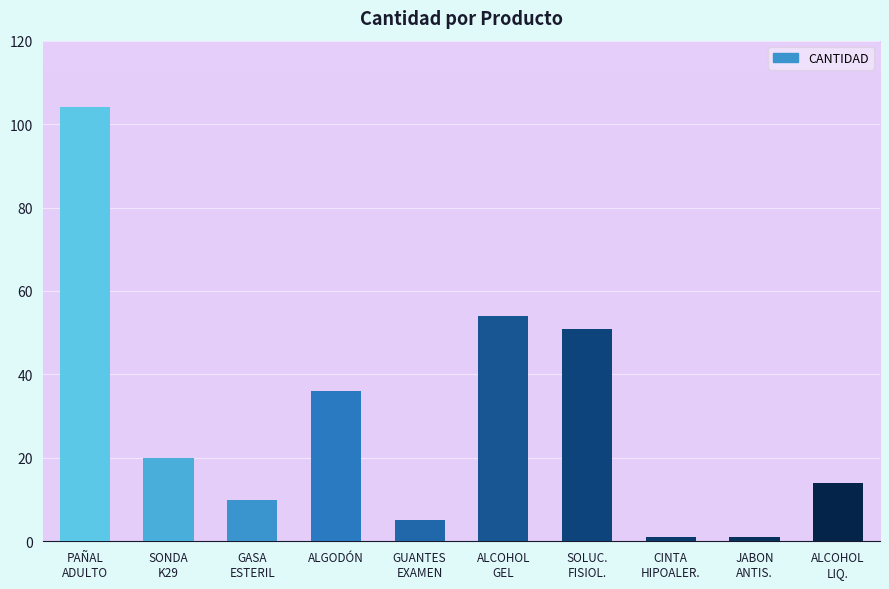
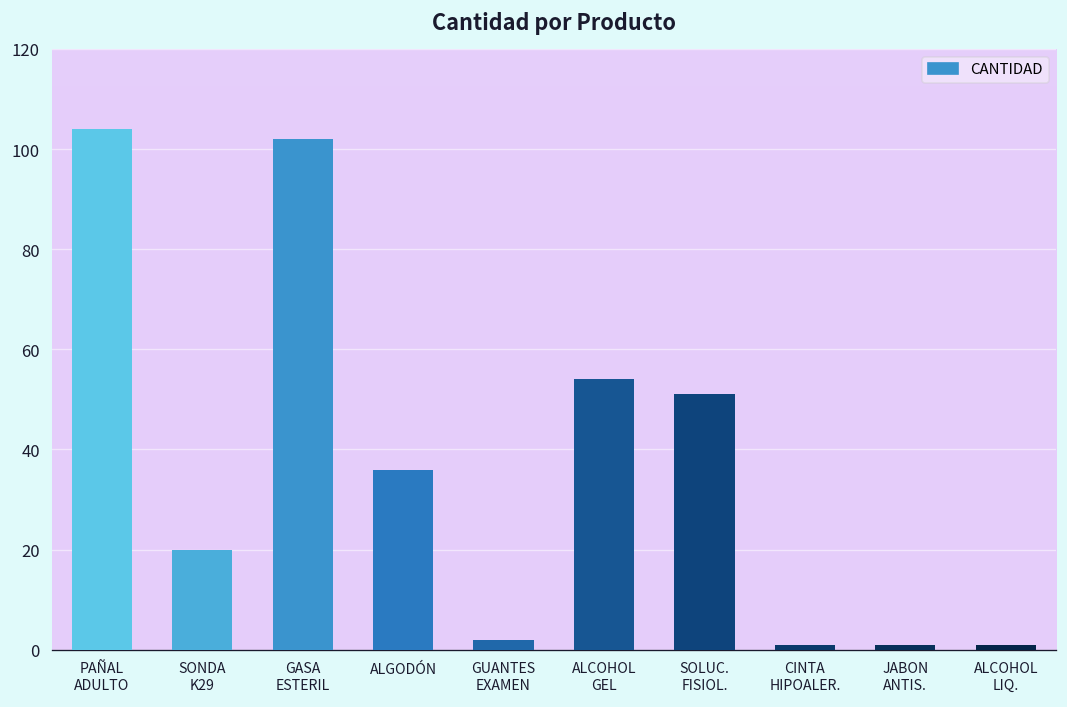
  {
    "PAÑAL ADULTO": 104,
    "SONDA K29": 20,
-   "GASA ESTERIL": 10,
+   "GASA ESTERIL": 102,
    "ALGODÓN": 36,
-   "GUANTES EXAMEN": 5,
+   "GUANTES EXAMEN": 2,
    "ALCOHOL GEL": 54,
    "SOLUC. FISIOL.": 51,
    "CINTA HIPOALER.": 1,
    "JABON ANTIS.": 1,
-   "ALCOHOL LIQ.": 14
+   "ALCOHOL LIQ.": 1
  }
